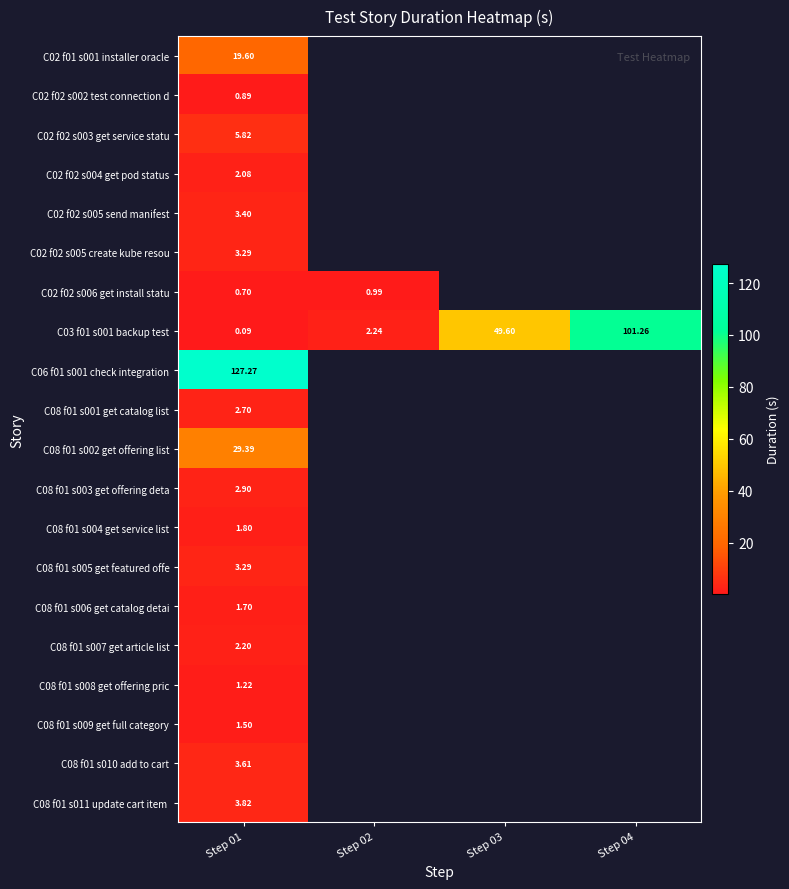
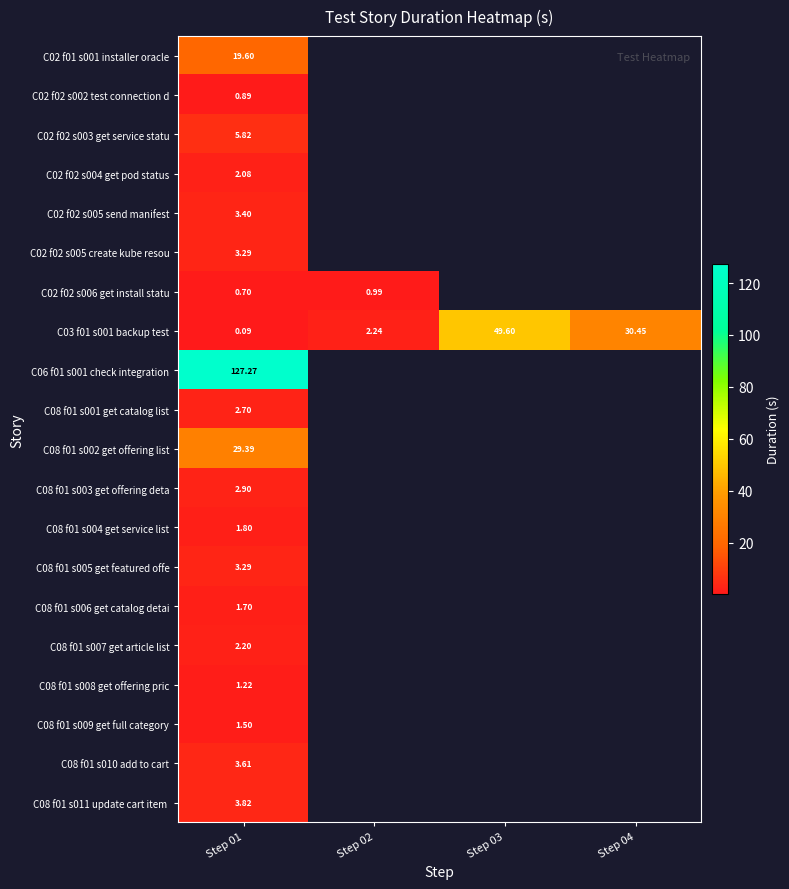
  {
    "C02 f01 s001 installer oracle": {
      "Step 01": 19.60
    },
    "C02 f02 s002 test connection d": {
      "Step 01": 0.89
    },
    "C02 f02 s003 get service statu": {
      "Step 01": 5.82
    },
    "C02 f02 s004 get pod status": {
      "Step 01": 2.08
    },
    "C02 f02 s005 send manifest": {
      "Step 01": 3.40
    },
    "C02 f02 s005 create kube resou": {
      "Step 01": 3.29
    },
    "C02 f02 s006 get install statu": {
      "Step 01": 0.70,
      "Step 02": 0.99
    },
    "C03 f01 s001 backup test": {
      "Step 01": 0.09,
      "Step 02": 2.24,
      "Step 03": 49.60,
-     "Step 04": 101.26
+     "Step 04": 30.45
    },
    "C06 f01 s001 check integration": {
      "Step 01": 127.27
    },
    "C08 f01 s001 get catalog list": {
      "Step 01": 2.70
    },
    "C08 f01 s002 get offering list": {
      "Step 01": 29.39
    },
    "C08 f01 s003 get offering deta": {
      "Step 01": 2.90
    },
    "C08 f01 s004 get service list": {
      "Step 01": 1.80
    },
    "C08 f01 s005 get featured offe": {
      "Step 01": 3.29
    },
    "C08 f01 s006 get catalog detai": {
      "Step 01": 1.70
    },
    "C08 f01 s007 get article list": {
      "Step 01": 2.20
    },
    "C08 f01 s008 get offering pric": {
      "Step 01": 1.22
    },
    "C08 f01 s009 get full category": {
      "Step 01": 1.50
    },
    "C08 f01 s010 add to cart": {
      "Step 01": 3.61
    },
    "C08 f01 s011 update cart item": {
      "Step 01": 3.82
    }
  }
